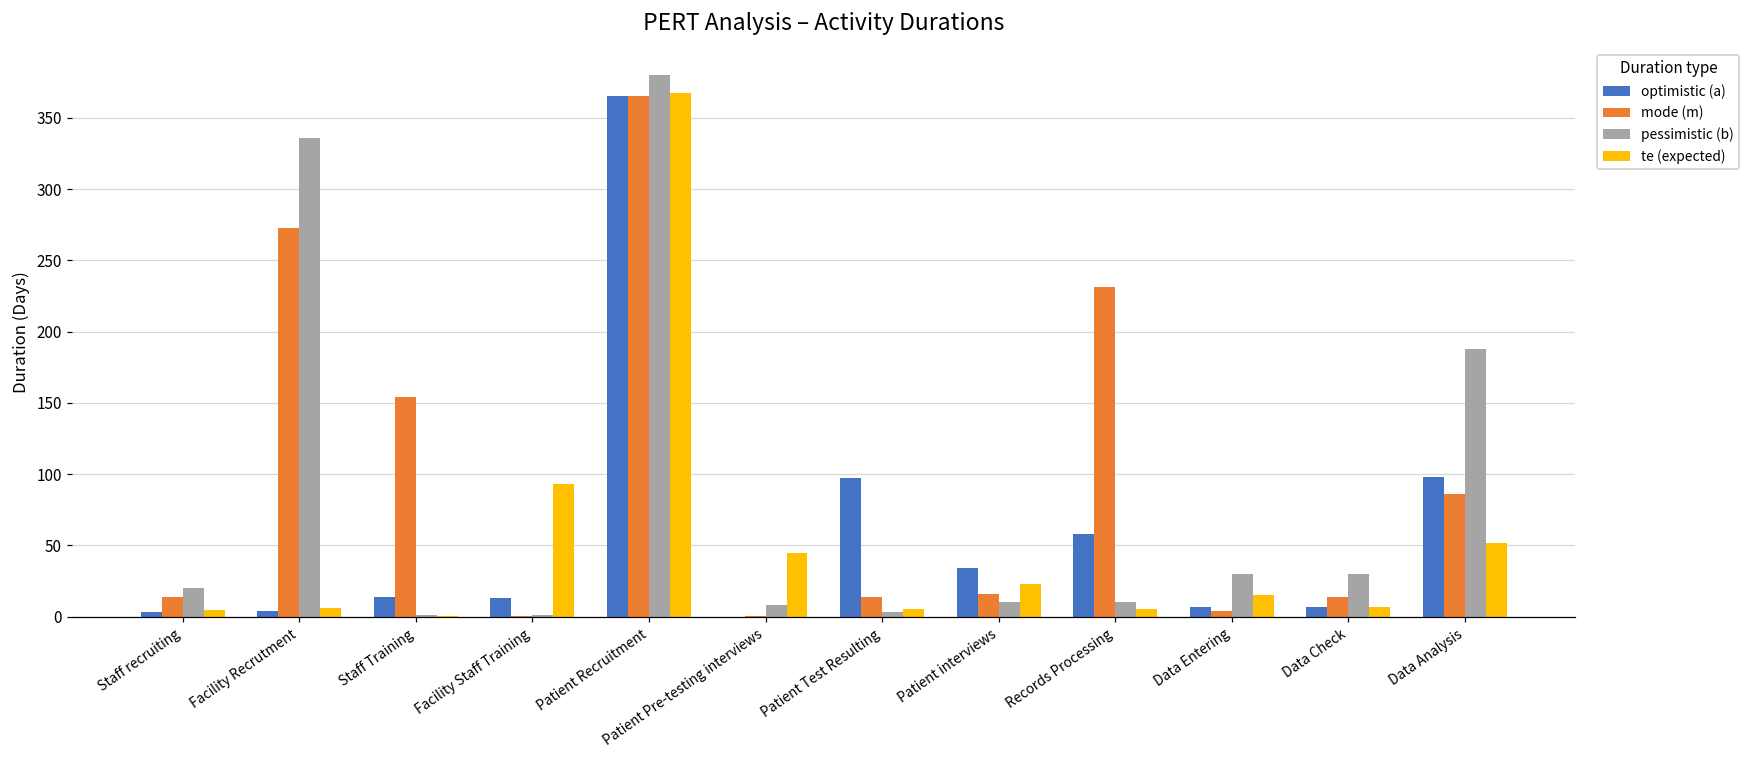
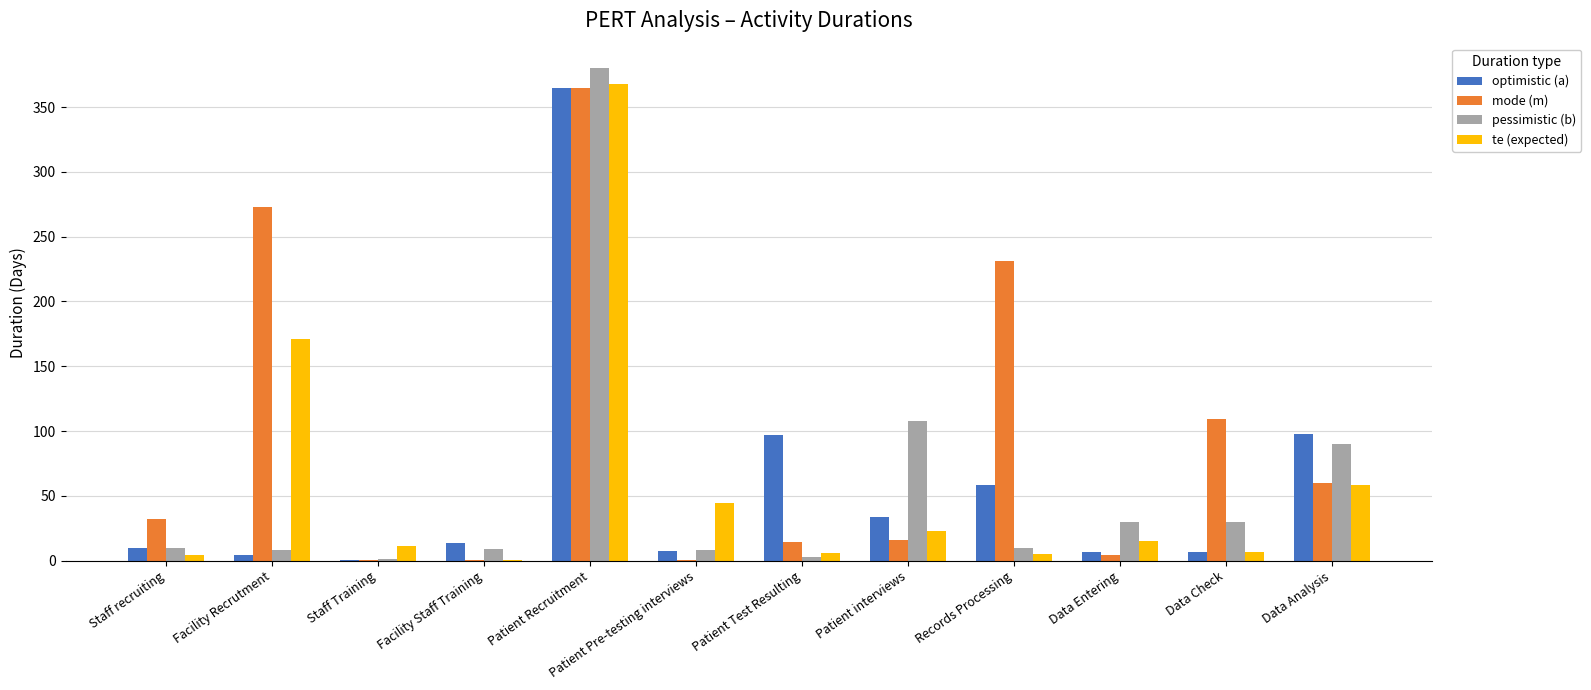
  {
    "optimistic (a)": {
-     "Staff recruiting": 3,
+     "Staff recruiting": 10,
      "Facility Recrutment": 4,
-     "Staff Training": 14,
+     "Staff Training": 0,
      "Facility Staff Training": 13,
      "Patient Recruitment": 365,
-     "Patient Pre-testing interviews": 0,
+     "Patient Pre-testing interviews": 8,
      "Patient Test Resulting": 97,
      "Patient interviews": 34,
      "Records Processing": 58,
      "Data Entering": 7,
      "Data Check": 7,
      "Data Analysis": 98
    },
    "mode (m)": {
-     "Staff recruiting": 14,
+     "Staff recruiting": 32,
      "Facility Recrutment": 273,
-     "Staff Training": 154,
+     "Staff Training": 1,
      "Patient Recruitment": 365,
      "Patient Test Resulting": 14,
      "Patient interviews": 16,
      "Records Processing": 231,
      "Data Entering": 4,
-     "Data Check": 14,
-     "Data Analysis": 86
+     "Data Check": 109,
+     "Data Analysis": 60
    },
    "pessimistic (b)": {
-     "Staff recruiting": 20,
-     "Facility Recrutment": 336,
-     "Facility Staff Training": 1,
+     "Staff recruiting": 10,
+     "Facility Recrutment": 8,
+     "Facility Staff Training": 9,
      "Patient Recruitment": 380,
      "Patient Pre-testing interviews": 8,
      "Patient Test Resulting": 3,
-     "Patient interviews": 10,
+     "Patient interviews": 108,
      "Records Processing": 10,
      "Data Entering": 30,
      "Data Check": 30,
-     "Data Analysis": 188
+     "Data Analysis": 90
    },
    "te (expected)": {
      "Staff recruiting": 4,
-     "Facility Recrutment": 6,
-     "Staff Training": 1,
-     "Facility Staff Training": 93,
+     "Facility Recrutment": 171,
+     "Staff Training": 11,
+     "Facility Staff Training": 1,
      "Patient Recruitment": 368,
      "Patient Pre-testing interviews": 44,
      "Patient Test Resulting": 6,
      "Patient interviews": 23,
      "Records Processing": 5,
      "Data Entering": 16,
      "Data Check": 7,
-     "Data Analysis": 52
+     "Data Analysis": 58
    }
  }
